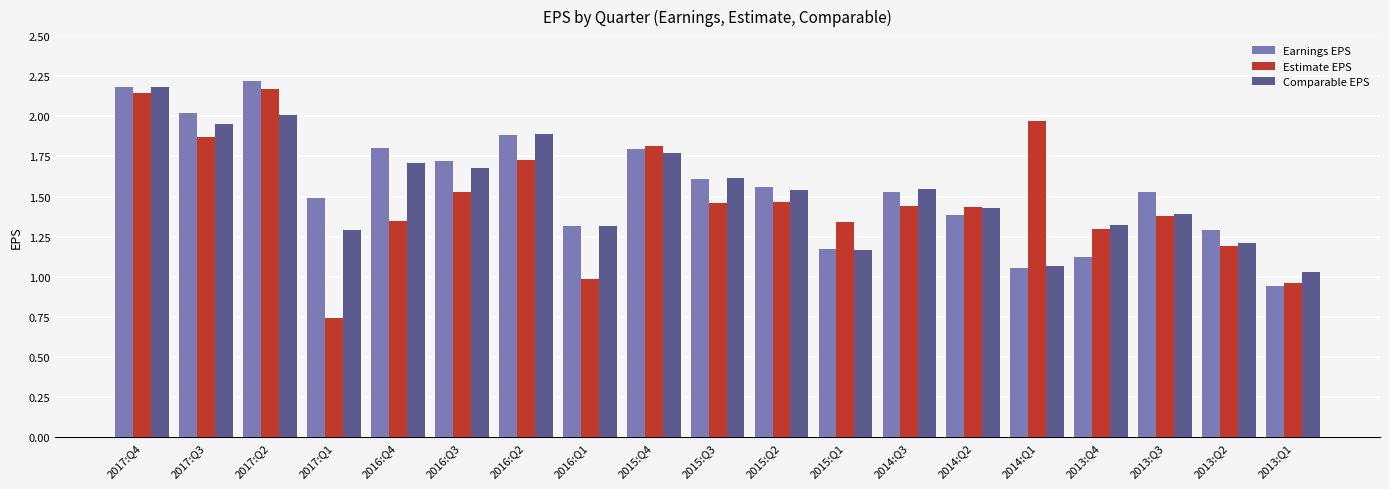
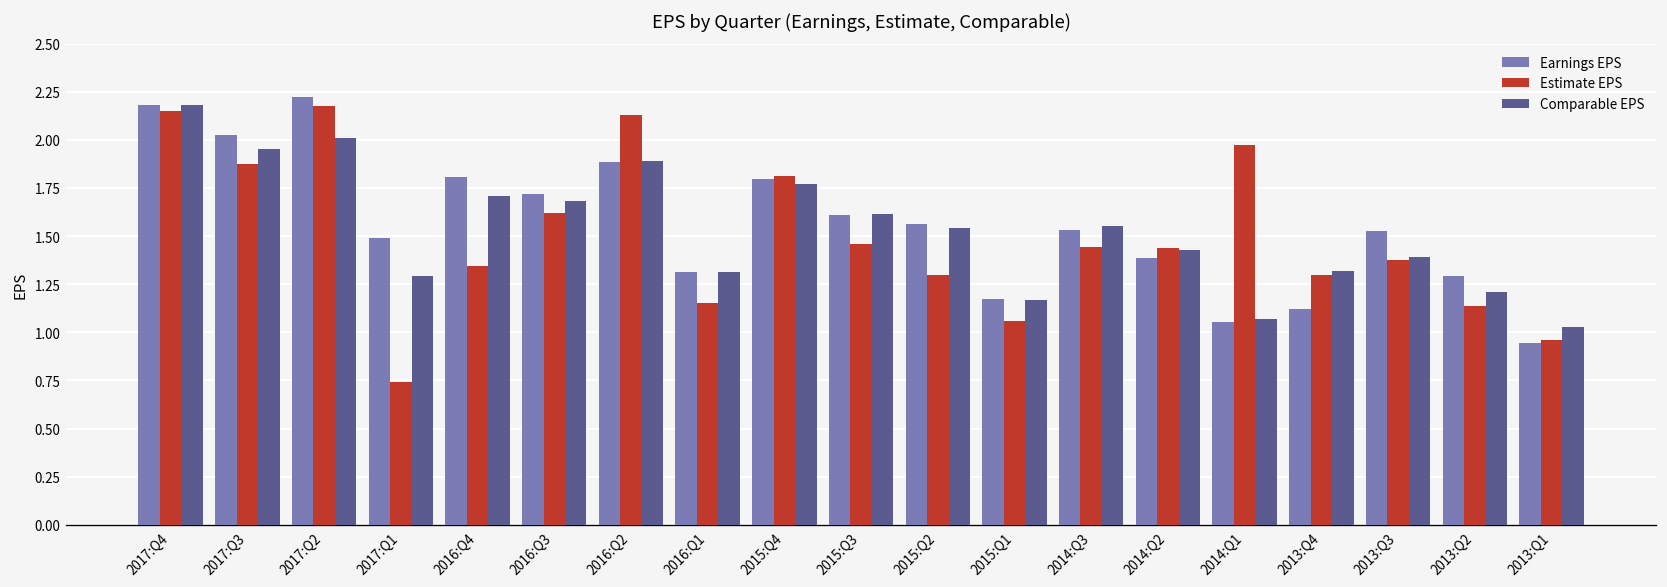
  {
    "Estimate EPS": {
      "2017:Q4": 2.15,
      "2017:Q3": 1.87,
      "2017:Q2": 2.17,
      "2017:Q1": 0.74,
      "2016:Q4": 1.35,
-     "2016:Q3": 1.53,
-     "2016:Q2": 1.73,
-     "2016:Q1": 0.98,
+     "2016:Q3": 1.62,
+     "2016:Q2": 2.13,
+     "2016:Q1": 1.15,
      "2015:Q4": 1.81,
      "2015:Q3": 1.46,
-     "2015:Q2": 1.46,
-     "2015:Q1": 1.34,
+     "2015:Q2": 1.30,
+     "2015:Q1": 1.06,
      "2014:Q3": 1.44,
      "2014:Q2": 1.44,
      "2014:Q1": 1.97,
      "2013:Q4": 1.30,
      "2013:Q3": 1.38,
-     "2013:Q2": 1.19,
+     "2013:Q2": 1.14,
      "2013:Q1": 0.96
    }
  }
